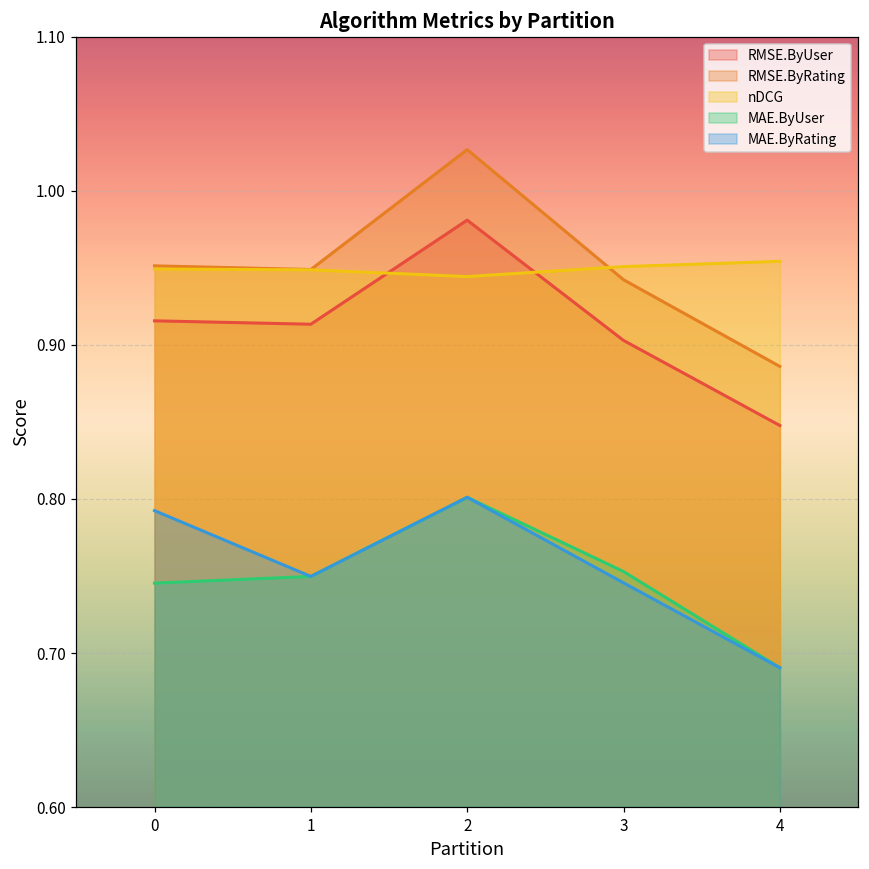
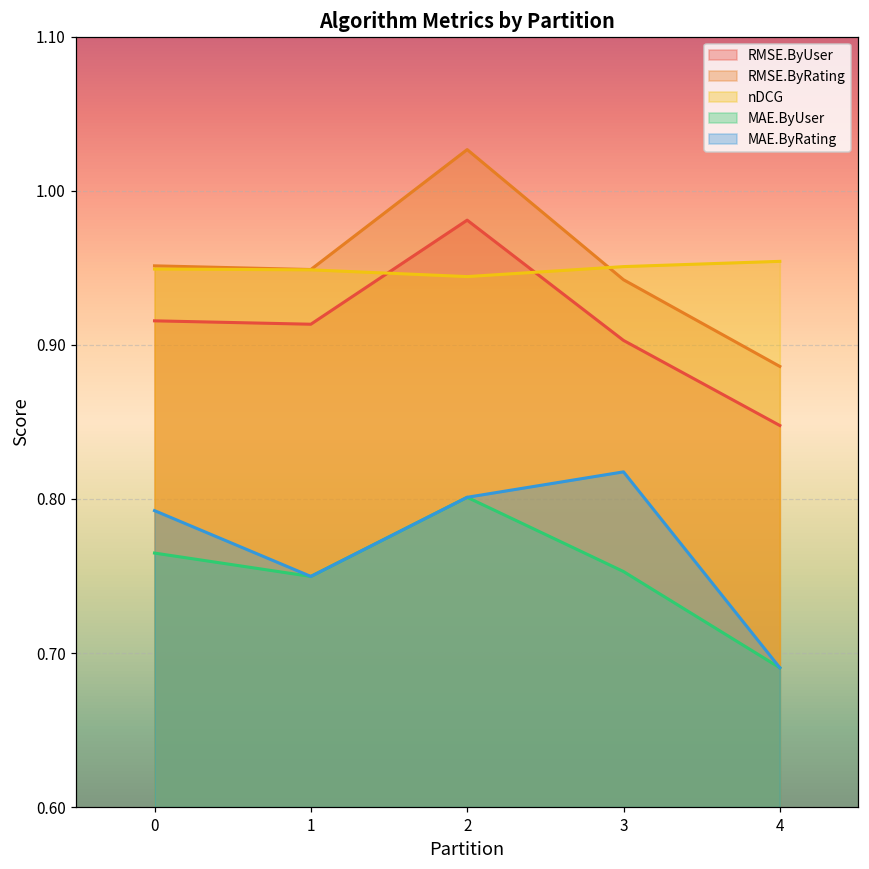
  {
    "MAE.ByUser": {
-     "0": 0.745,
+     "0": 0.765,
      "3": 0.753
    },
    "MAE.ByRating": {
      "0": 0.792,
-     "3": 0.746
+     "3": 0.818
    }
  }
